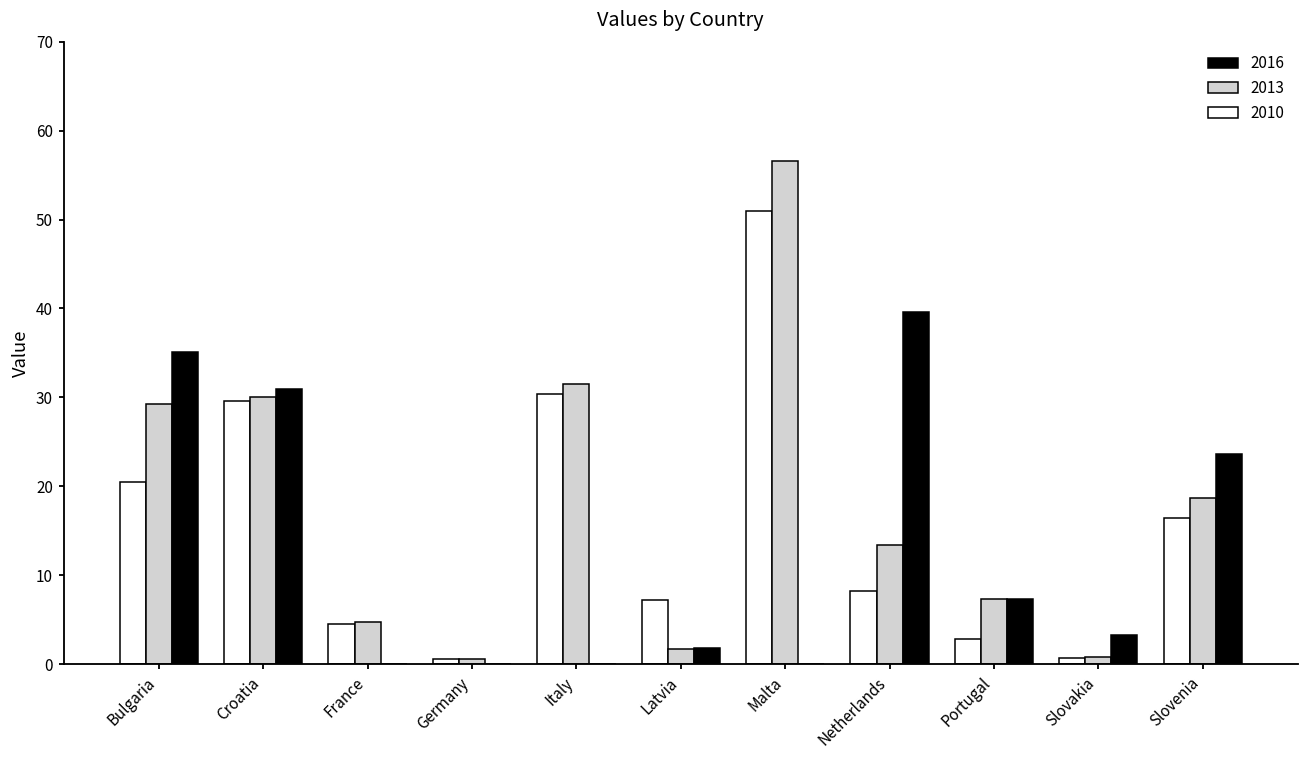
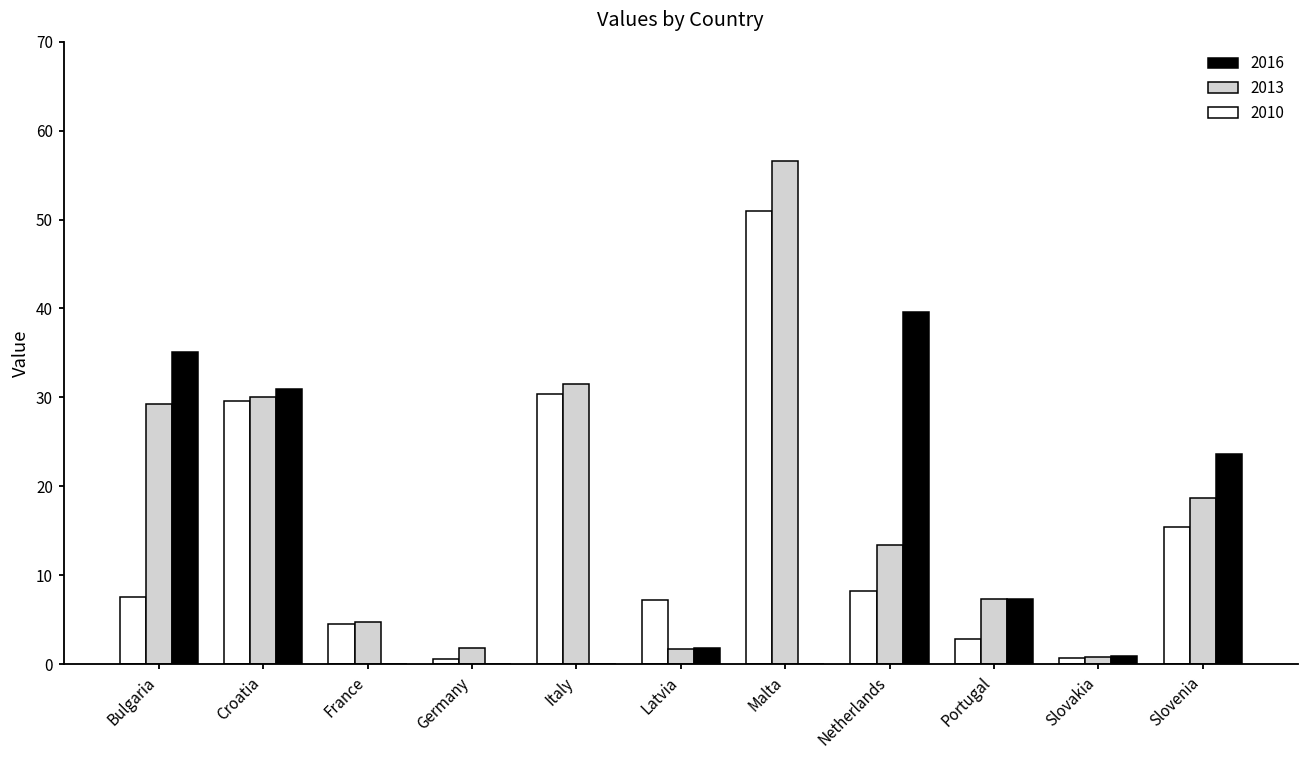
  {
    "2010": {
-     "Bulgaria": 21,
+     "Bulgaria": 8,
      "Croatia": 30,
      "France": 5,
      "Germany": 1,
      "Italy": 30,
      "Latvia": 7,
      "Malta": 51,
      "Netherlands": 8,
      "Portugal": 3,
      "Slovakia": 1,
-     "Slovenia": 16
+     "Slovenia": 15
    },
    "2013": {
      "Bulgaria": 29,
      "Croatia": 30,
      "France": 5,
-     "Germany": 1,
+     "Germany": 2,
      "Italy": 32,
      "Latvia": 2,
      "Malta": 57,
      "Netherlands": 13,
      "Portugal": 7,
      "Slovakia": 1,
      "Slovenia": 19
    },
    "2016": {
      "Bulgaria": 35,
      "Croatia": 31,
      "France": 0,
      "Germany": 0,
      "Italy": 0,
      "Latvia": 2,
      "Malta": 0,
      "Netherlands": 40,
      "Portugal": 7,
-     "Slovakia": 3,
+     "Slovakia": 1,
      "Slovenia": 24
    }
  }
